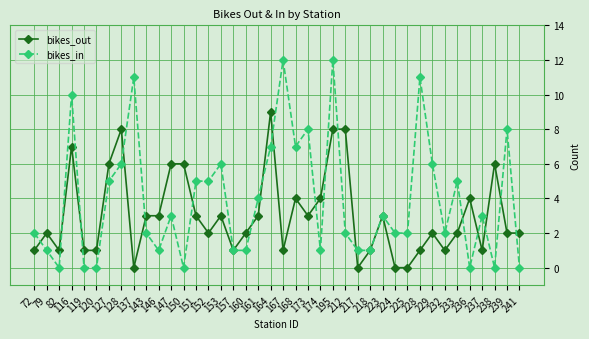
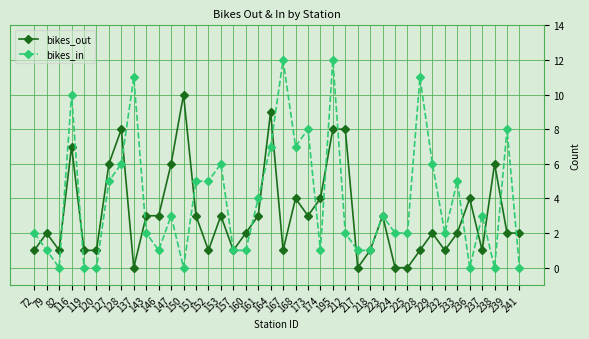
  {
    "bikes_out": {
      "72": 1,
      "79": 2,
      "82": 1,
      "116": 7,
      "119": 1,
      "120": 1,
      "127": 6,
      "128": 8,
      "137": 0,
      "143": 3,
      "146": 3,
      "147": 6,
-     "150": 6,
+     "150": 10,
      "151": 3,
-     "152": 2,
+     "152": 1,
      "153": 3,
      "160": 2,
      "161": 3,
      "164": 9,
      "167": 1,
      "168": 4,
      "173": 3,
      "174": 4,
      "195": 8,
      "212": 8,
      "217": 0,
      "224": 0,
      "225": 0,
      "228": 1,
      "229": 2,
      "232": 1,
      "233": 2,
      "236": 4,
      "237": 1,
      "238": 6,
      "239": 2,
      "241": 2
    },
    "bikes_in": {
      "72": 2,
      "79": 1,
      "82": 0,
      "116": 10,
      "119": 0,
      "120": 0,
      "127": 5,
      "128": 6,
      "137": 11,
      "143": 2,
      "146": 1,
      "147": 3,
      "150": 0,
      "151": 5,
      "152": 5,
      "153": 6,
      "160": 1,
      "161": 4,
      "164": 7,
      "167": 12,
      "168": 7,
      "173": 8,
      "174": 1,
      "195": 12,
      "212": 2,
      "217": 1,
      "224": 2,
      "225": 2,
      "228": 11,
      "229": 6,
      "232": 2,
      "233": 5,
      "236": 0,
      "237": 3,
      "238": 0,
      "239": 8,
      "241": 0
    }
  }
